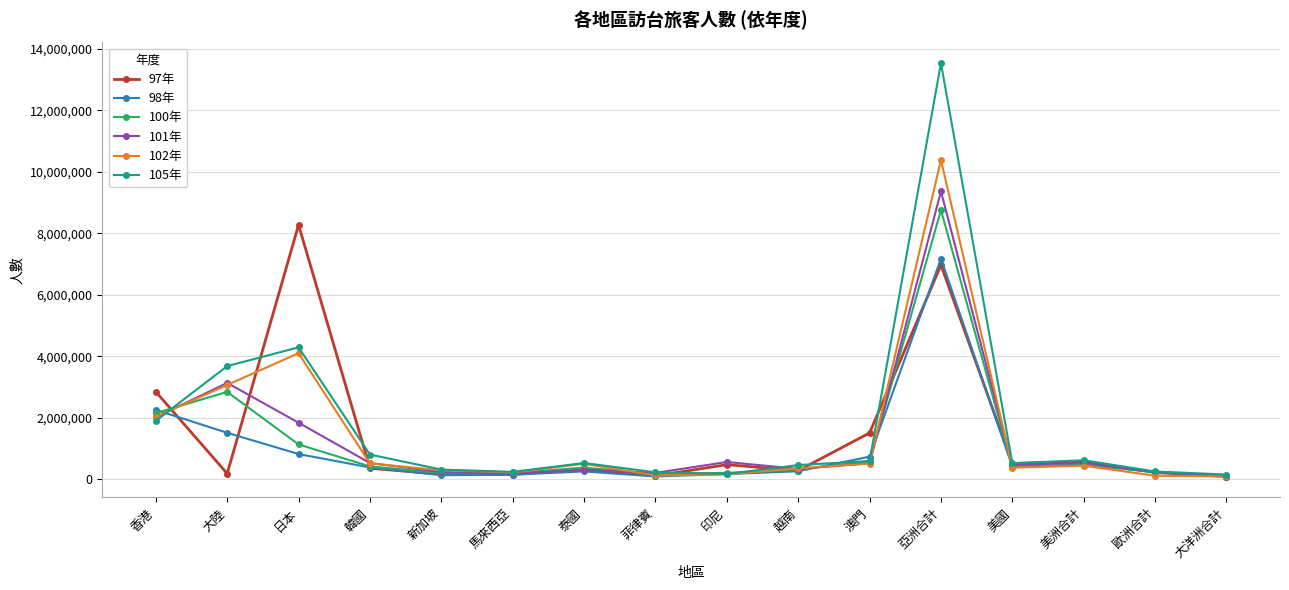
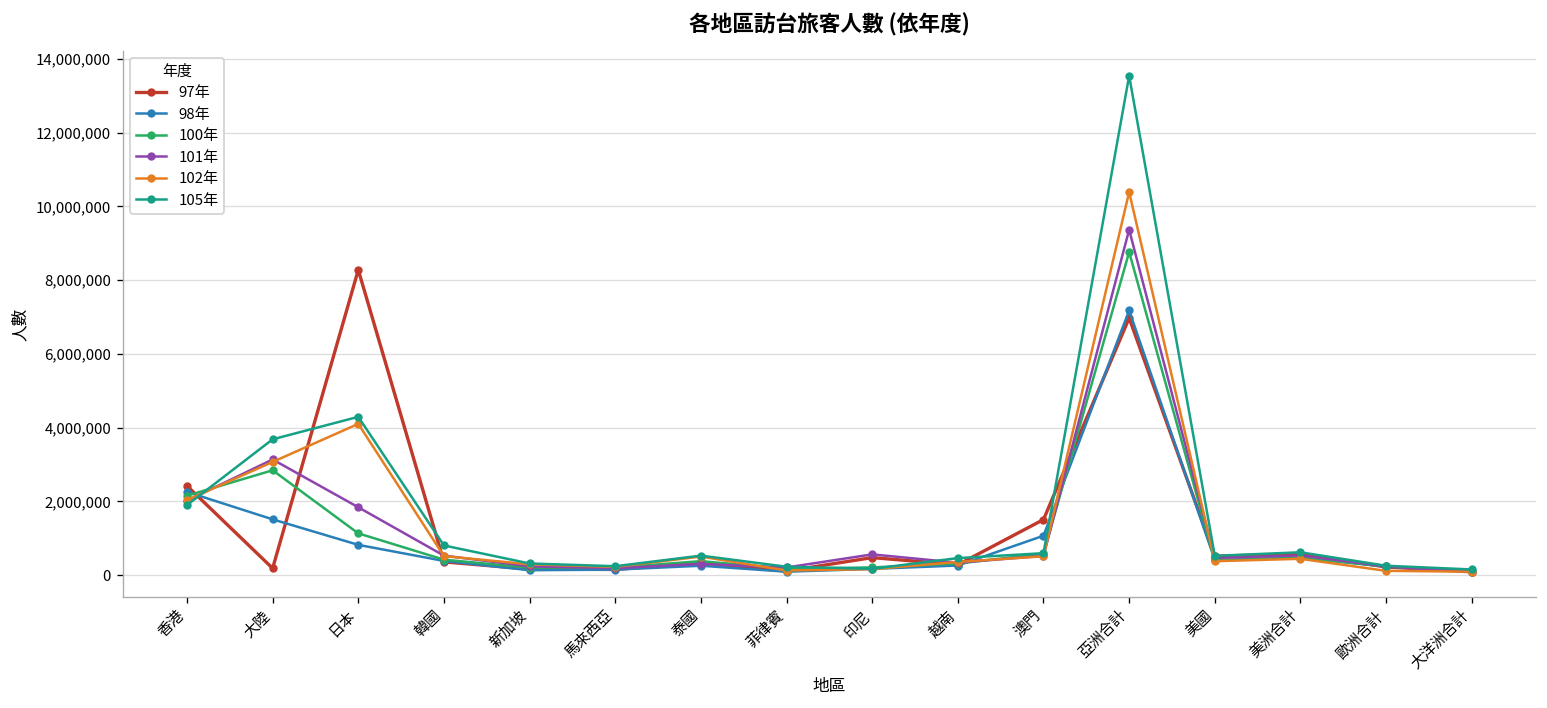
  {
    "97年": {
-     "香港": "2,900,000",
+     "香港": "2,400,000",
      "大陸": "200,000",
      "日本": "8,300,000",
      "印尼": "500,000",
      "澳門": "1,500,000",
      "亞洲合計": "7,000,000"
    },
    "98年": {
      "香港": "2,300,000",
      "大陸": "1,500,000",
      "日本": "800,000",
-     "澳門": "700,000",
+     "澳門": "1,100,000",
      "亞洲合計": "7,200,000"
    },
    "101年": {
      "日本": "1,800,000",
      "印尼": "600,000",
      "亞洲合計": "9,400,000"
    },
    "102年": {
      "日本": "4,100,000",
      "亞洲合計": "10,400,000",
      "歐洲合計": "100,000"
    }
  }
